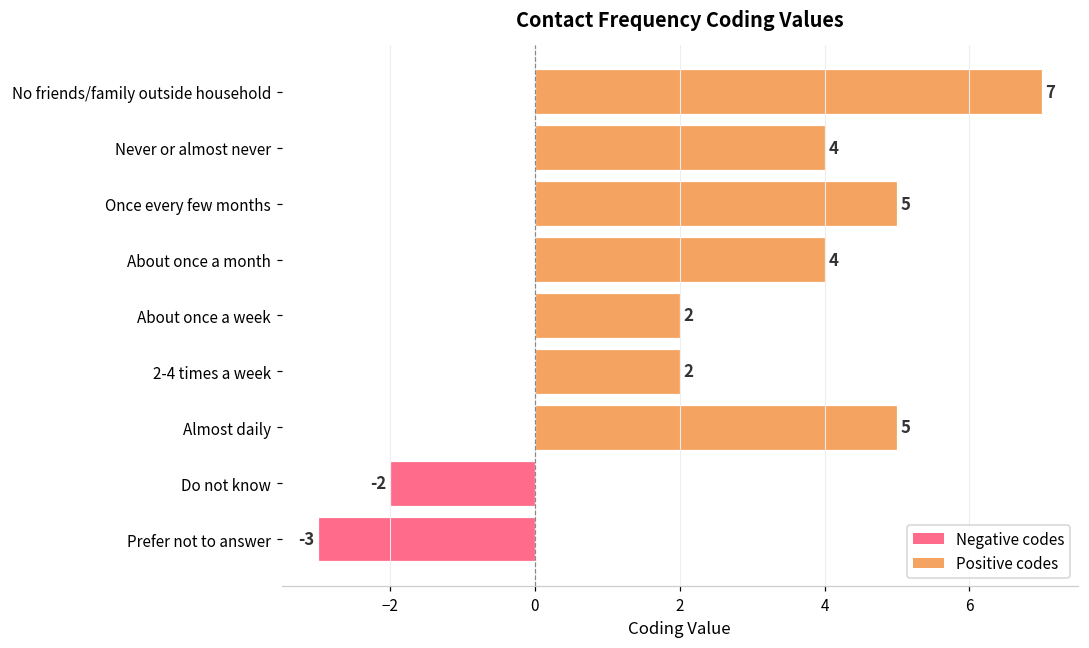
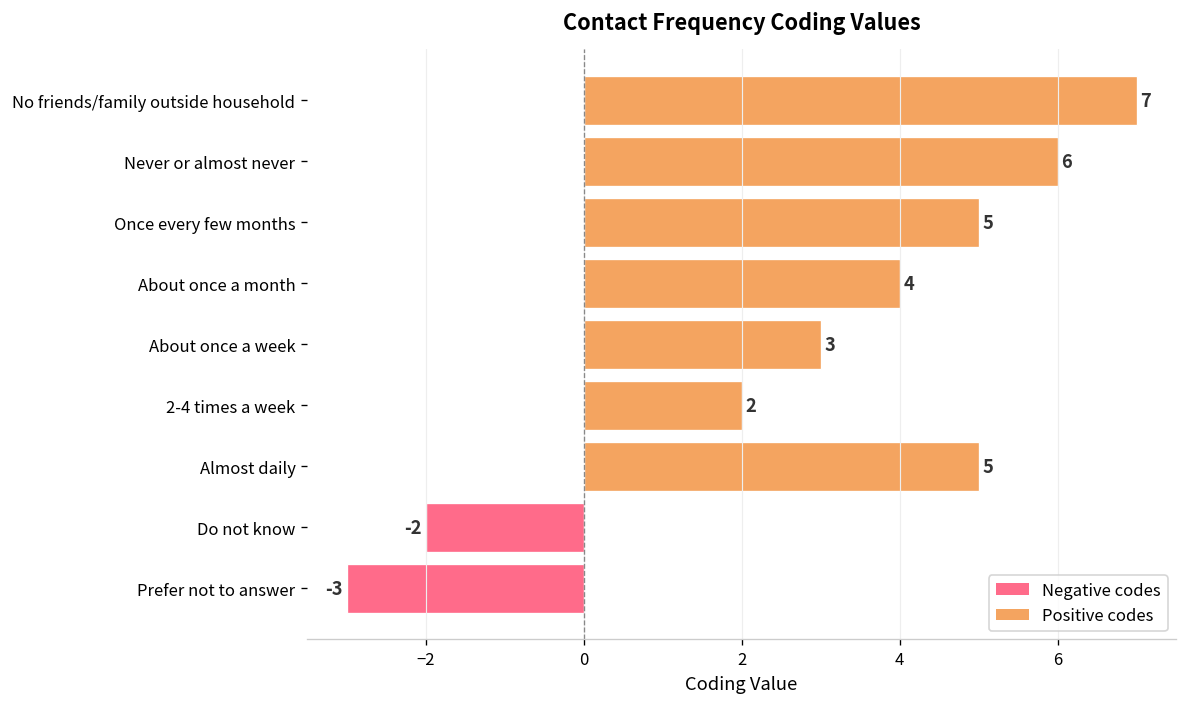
  {
    "No friends/family outside household": 7,
-   "Never or almost never": 4,
+   "Never or almost never": 6,
    "Once every few months": 5,
    "About once a month": 4,
-   "About once a week": 2,
+   "About once a week": 3,
    "2-4 times a week": 2,
    "Almost daily": 5,
    "Do not know": -2,
    "Prefer not to answer": -3
  }
